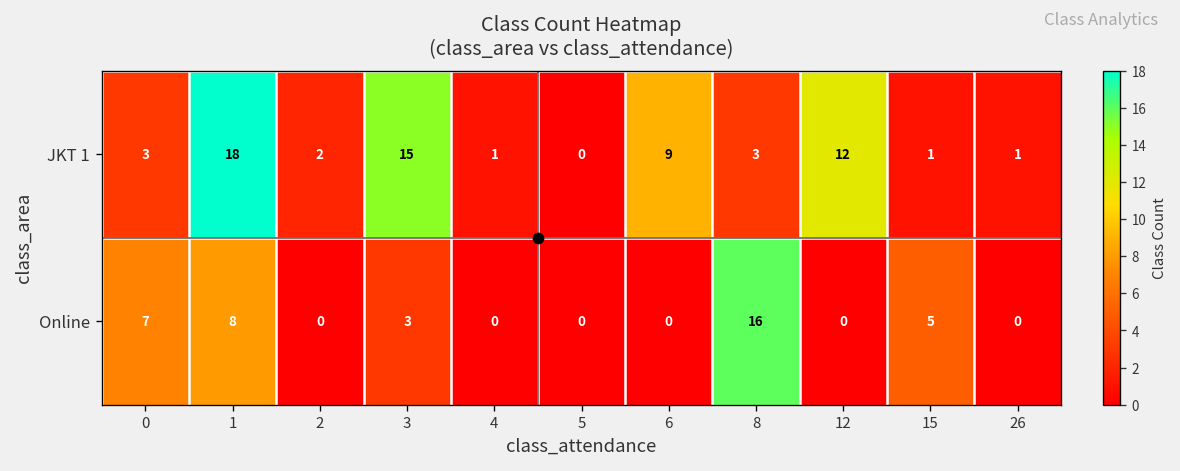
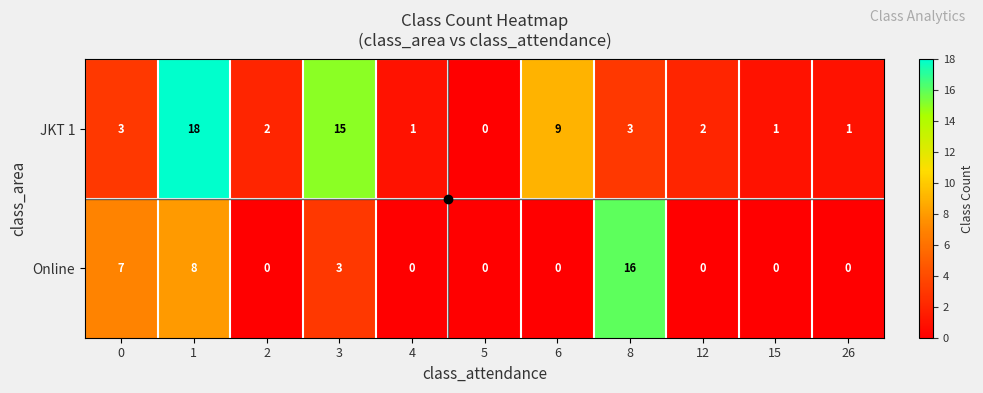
  {
    "JKT 1": {
      "0": 3,
      "1": 18,
      "2": 2,
      "3": 15,
      "4": 1,
      "5": 0,
      "6": 9,
      "8": 3,
-     "12": 12,
+     "12": 2,
      "15": 1,
      "26": 1
    },
    "Online": {
      "0": 7,
      "1": 8,
      "2": 0,
      "3": 3,
      "4": 0,
      "5": 0,
      "6": 0,
      "8": 16,
      "12": 0,
-     "15": 5,
+     "15": 0,
      "26": 0
    }
  }
